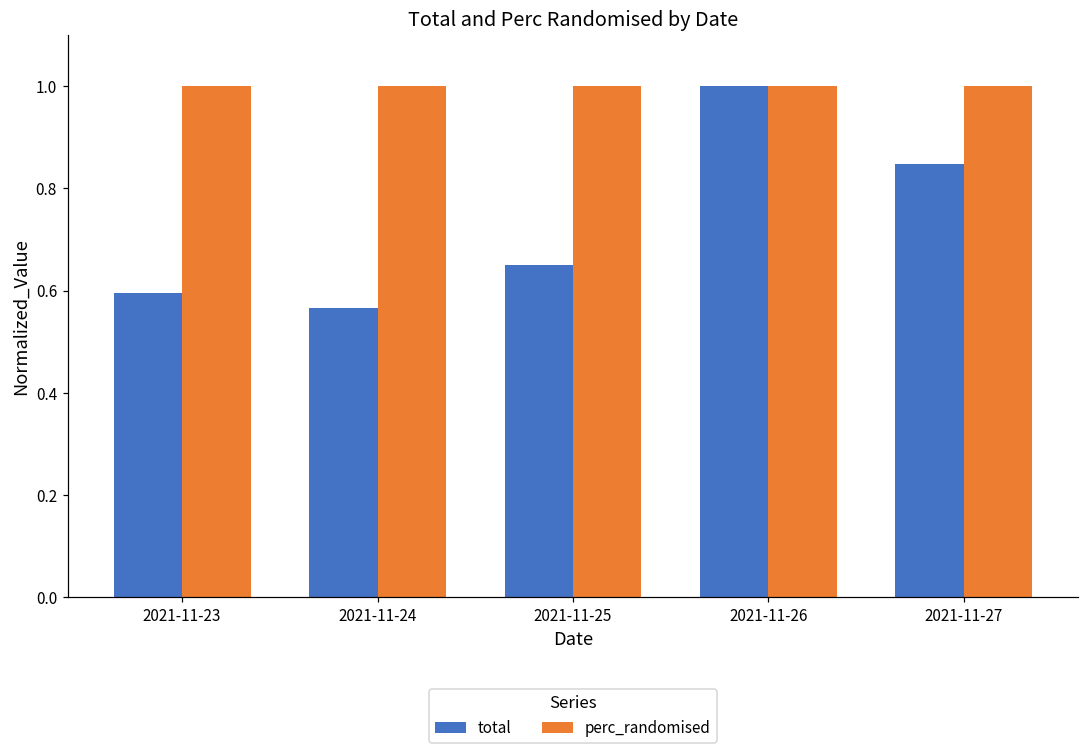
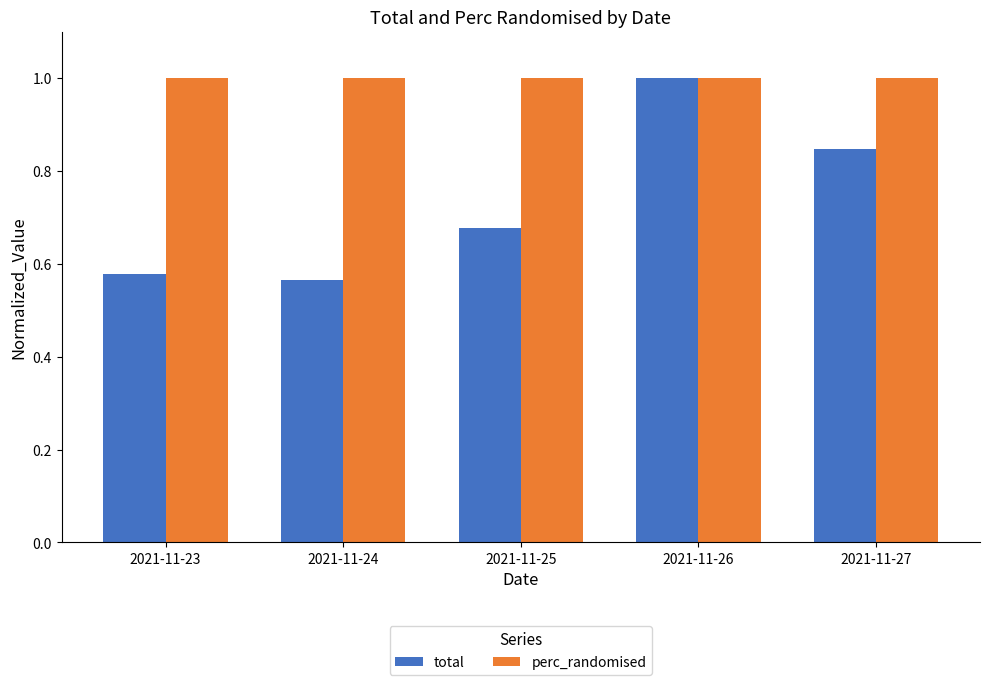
  {
    "total": {
-     "2021-11-23": 0.60,
+     "2021-11-23": 0.58,
      "2021-11-24": 0.57,
-     "2021-11-25": 0.65,
+     "2021-11-25": 0.68,
      "2021-11-26": 1.00,
      "2021-11-27": 0.85
    },
    "perc_randomised": {
      "2021-11-23": 1.00,
      "2021-11-24": 1.00,
      "2021-11-25": 1.00,
      "2021-11-26": 1.00,
      "2021-11-27": 1.00
    }
  }
